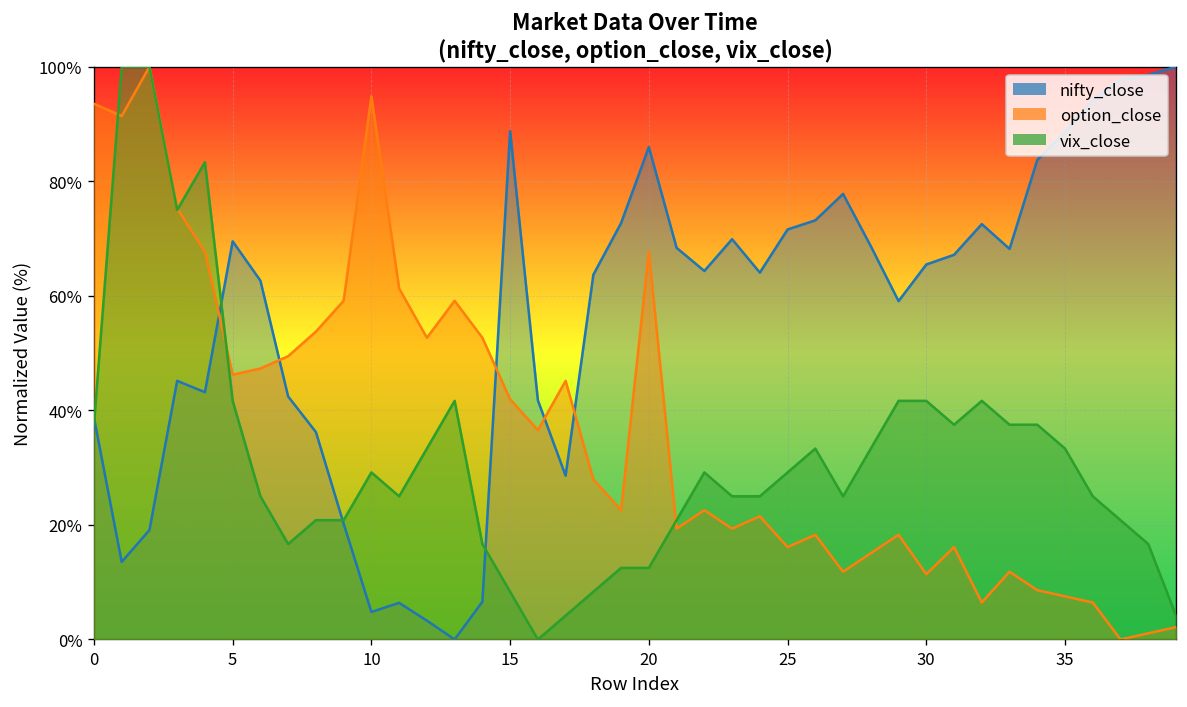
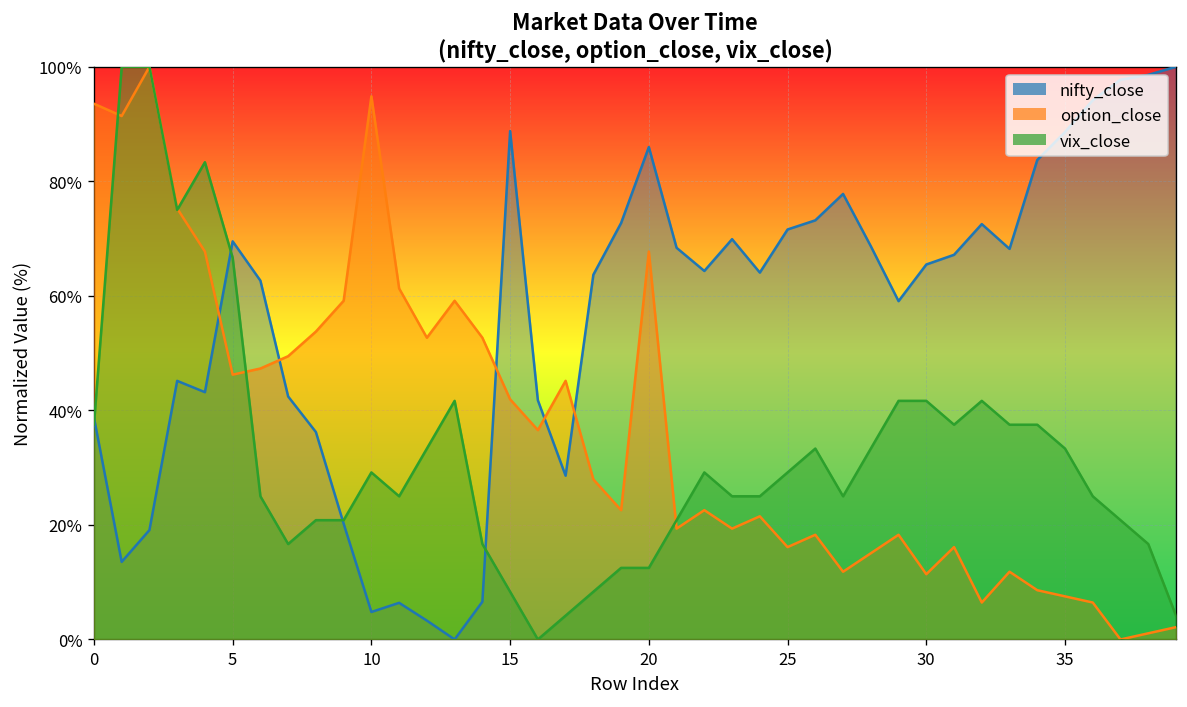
  {
    "nifty_close": {
      "0": "39%",
      "5": "70%",
      "10": "5%",
      "15": "89%",
      "20": "86%",
      "25": "72%",
      "30": "65%"
    },
    "option_close": {
      "0": "94%",
      "5": "46%",
      "10": "95%",
      "15": "42%",
      "20": "68%",
      "25": "16%",
      "30": "11%",
      "35": "8%"
    },
    "vix_close": {
      "0": "37%",
-     "5": "42%",
+     "5": "67%",
      "10": "29%",
      "15": "8%",
      "20": "13%",
      "25": "29%",
      "30": "42%",
      "35": "33%"
    }
  }
